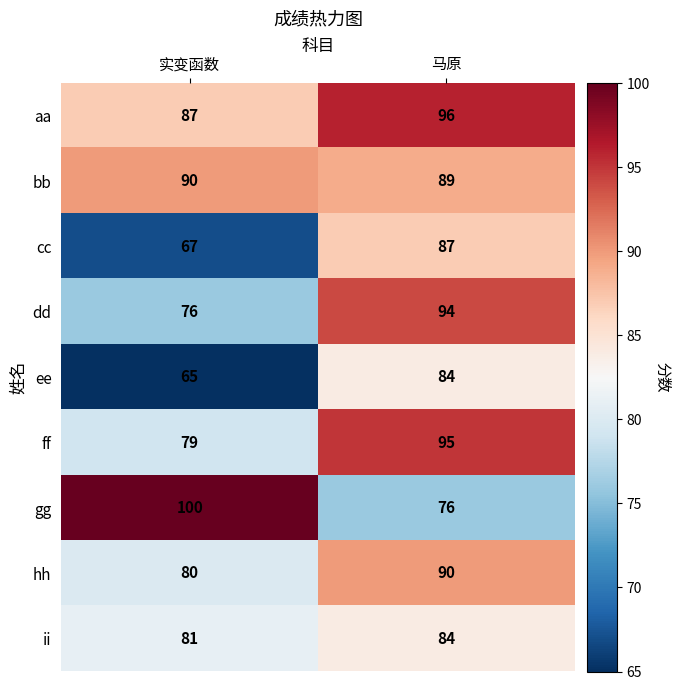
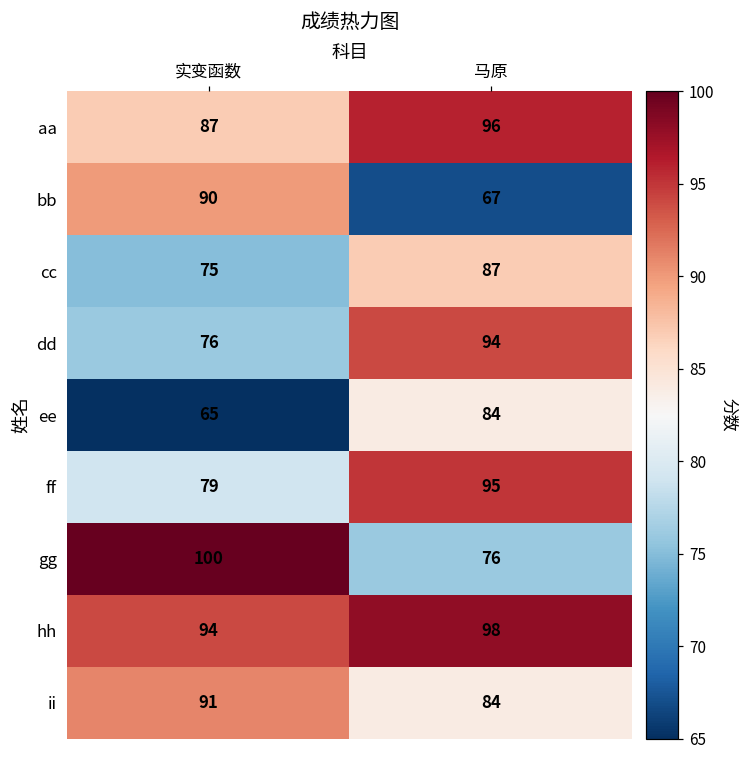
  {
    "aa": {
      "实变函数": 87,
      "马原": 96
    },
    "bb": {
      "实变函数": 90,
-     "马原": 89
+     "马原": 67
    },
    "cc": {
-     "实变函数": 67,
+     "实变函数": 75,
      "马原": 87
    },
    "dd": {
      "实变函数": 76,
      "马原": 94
    },
    "ee": {
      "实变函数": 65,
      "马原": 84
    },
    "ff": {
      "实变函数": 79,
      "马原": 95
    },
    "gg": {
      "实变函数": 100,
      "马原": 76
    },
    "hh": {
-     "实变函数": 80,
-     "马原": 90
+     "实变函数": 94,
+     "马原": 98
    },
    "ii": {
-     "实变函数": 81,
+     "实变函数": 91,
      "马原": 84
    }
  }
